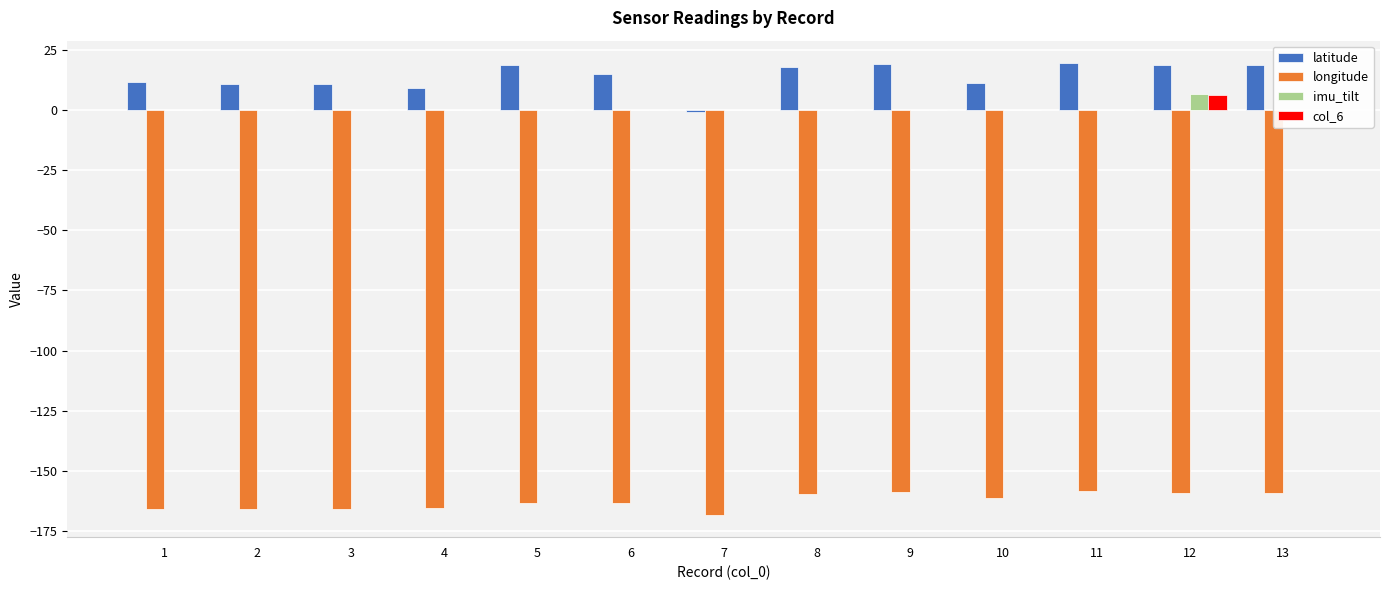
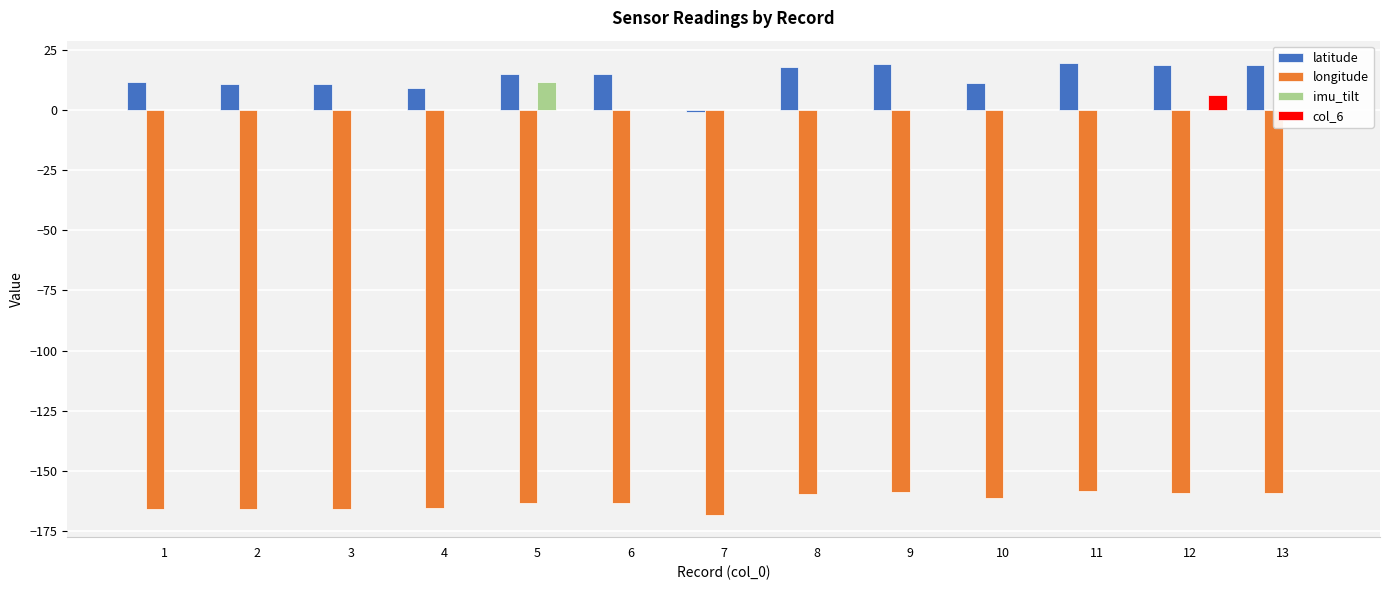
  {
    "latitude": {
      "1": 12,
      "2": 11,
      "3": 11,
      "4": 9,
-     "5": 19,
+     "5": 15,
      "6": 15,
      "8": 18,
      "9": 19,
      "10": 11,
      "11": 20,
      "12": 19,
      "13": 19
    },
    "longitude": {
      "1": -166,
      "2": -166,
      "3": -166,
      "4": -165,
      "5": -163,
      "6": -163,
      "7": -168,
      "8": -160,
      "9": -159,
      "10": -161,
      "11": -159,
      "12": -159,
      "13": -159
    },
    "imu_tilt": {
-     "5": 0,
-     "12": 7
+     "5": 12,
+     "12": 0
    },
    "col_6": {
      "9": 0,
      "12": 6
    }
  }
